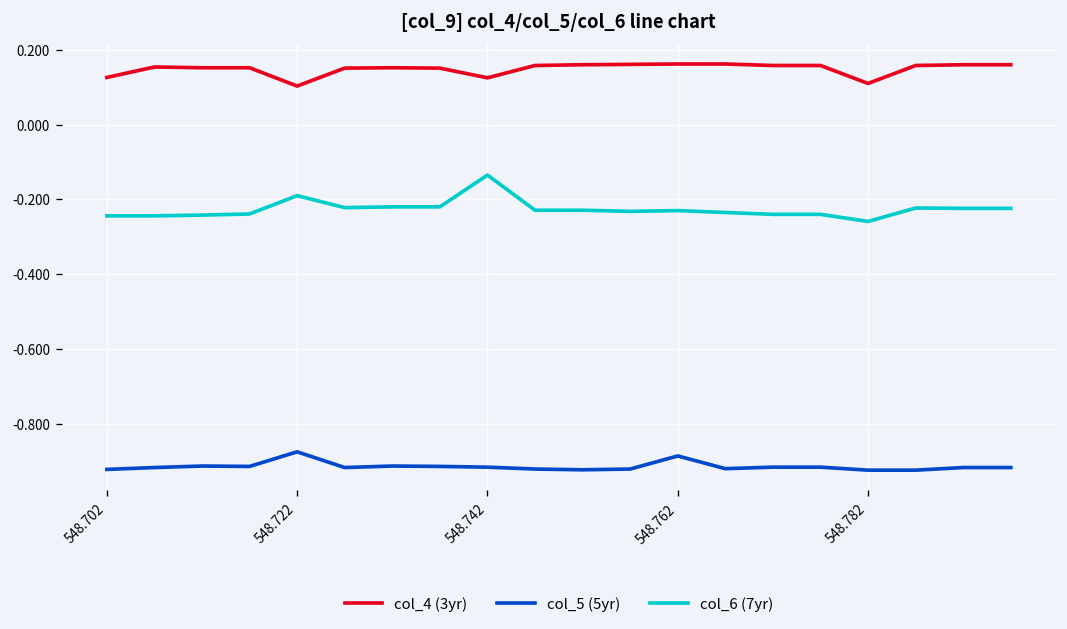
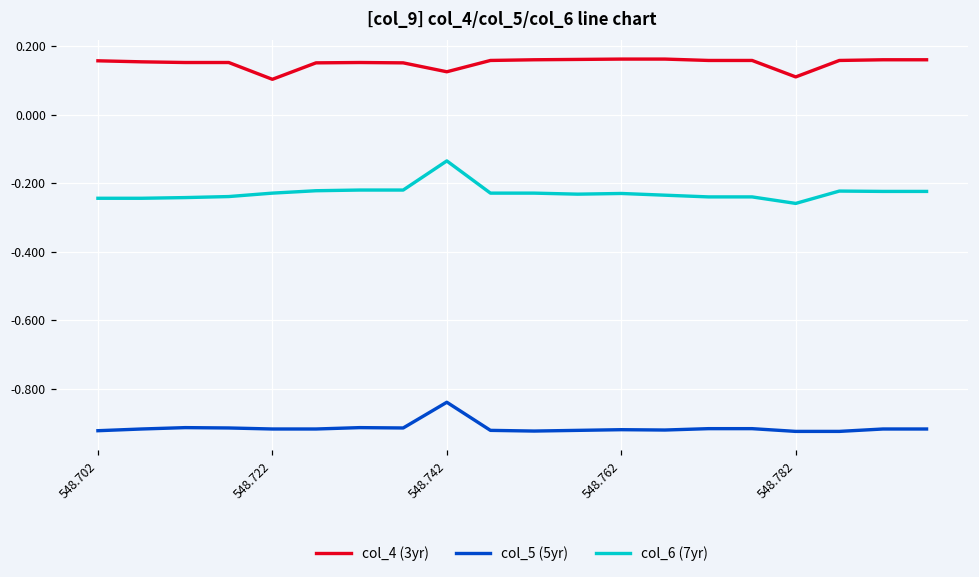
  {
    "col_4 (3yr)": {
-     "548.702": 0.13,
+     "548.702": 0.16,
      "548.722": 0.10,
      "548.742": 0.13,
      "548.762": 0.16,
      "548.782": 0.11
    },
    "col_5 (5yr)": {
      "548.702": -0.92,
-     "548.722": -0.88,
-     "548.742": -0.92,
-     "548.762": -0.89,
+     "548.722": -0.92,
+     "548.742": -0.84,
+     "548.762": -0.92,
      "548.782": -0.92
    },
    "col_6 (7yr)": {
      "548.702": -0.24,
-     "548.722": -0.19,
+     "548.722": -0.23,
      "548.742": -0.14,
      "548.762": -0.23,
      "548.782": -0.26
    }
  }
